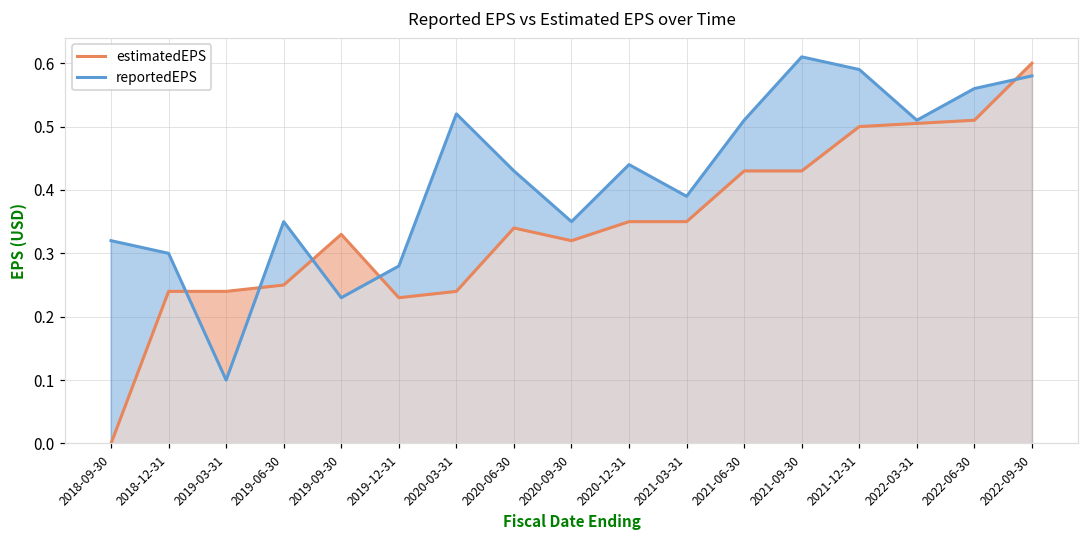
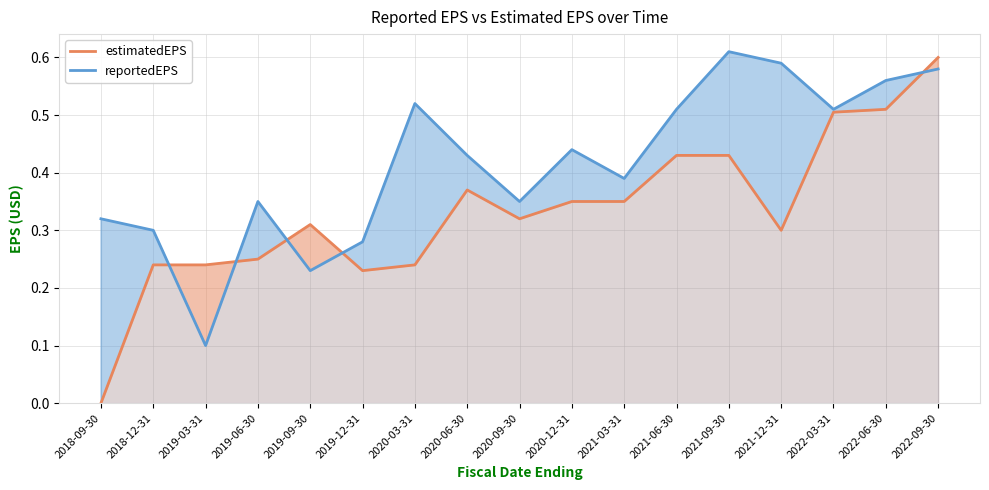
  {
    "estimatedEPS": {
      "2018-09-30": 0.00,
      "2018-12-31": 0.24,
      "2019-03-31": 0.24,
      "2019-06-30": 0.25,
-     "2019-09-30": 0.33,
+     "2019-09-30": 0.31,
      "2019-12-31": 0.23,
      "2020-03-31": 0.24,
-     "2020-06-30": 0.34,
+     "2020-06-30": 0.37,
      "2020-09-30": 0.32,
      "2020-12-31": 0.35,
      "2021-03-31": 0.35,
      "2021-06-30": 0.43,
      "2021-09-30": 0.43,
-     "2021-12-31": 0.5,
+     "2021-12-31": 0.3,
      "2022-03-31": 0.51,
      "2022-06-30": 0.51,
      "2022-09-30": 0.60
    },
    "reportedEPS": {
      "2018-09-30": 0.32,
      "2018-12-31": 0.30,
      "2019-03-31": 0.10,
      "2019-06-30": 0.35,
      "2019-09-30": 0.23,
      "2019-12-31": 0.28,
      "2020-03-31": 0.52,
      "2020-06-30": 0.43,
      "2020-09-30": 0.35,
      "2020-12-31": 0.44,
      "2021-03-31": 0.39,
      "2021-06-30": 0.51,
      "2021-09-30": 0.61,
      "2021-12-31": 0.59,
      "2022-03-31": 0.51,
      "2022-06-30": 0.56,
      "2022-09-30": 0.58
    }
  }
